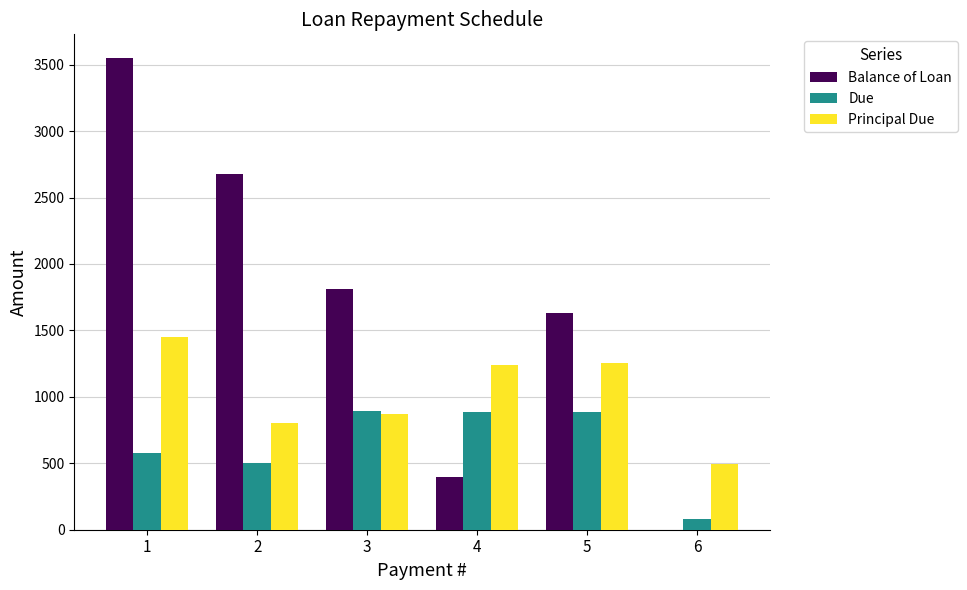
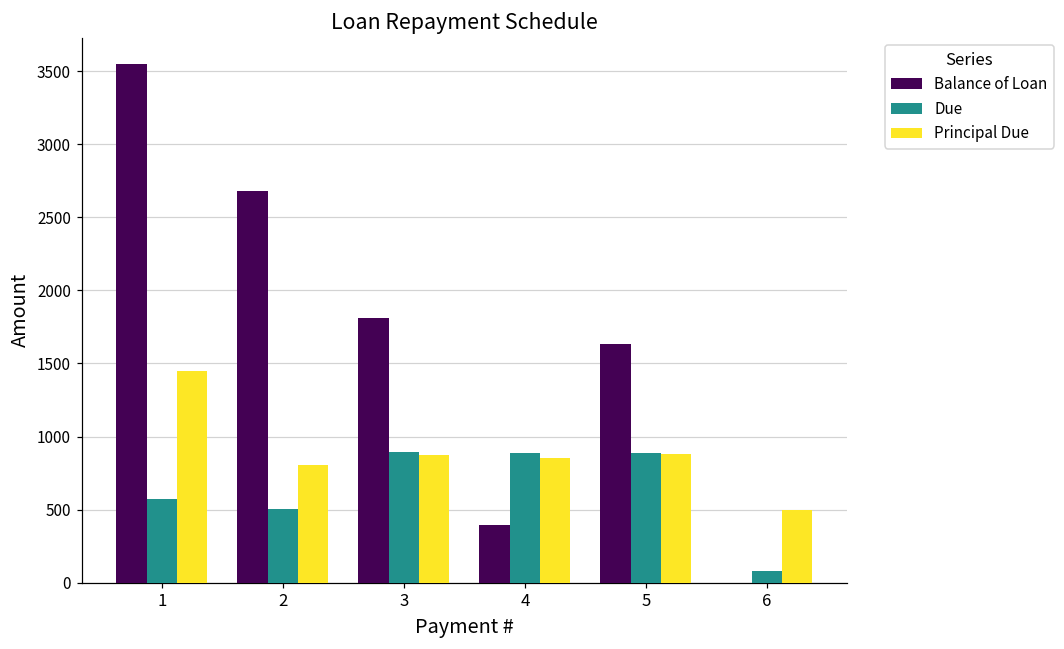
  {
    "Balance of Loan": {
      "1": 3550,
      "2": 2680,
      "3": 1810,
      "4": 390,
      "5": 1630,
      "6": 0
    },
    "Due": {
      "1": 580,
      "2": 500,
      "3": 900,
      "4": 890,
      "5": 890,
      "6": 80
    },
    "Principal Due": {
      "1": 1450,
      "2": 810,
      "3": 870,
-     "4": 1240,
-     "5": 1260,
+     "4": 850,
+     "5": 880,
      "6": 500
    }
  }
